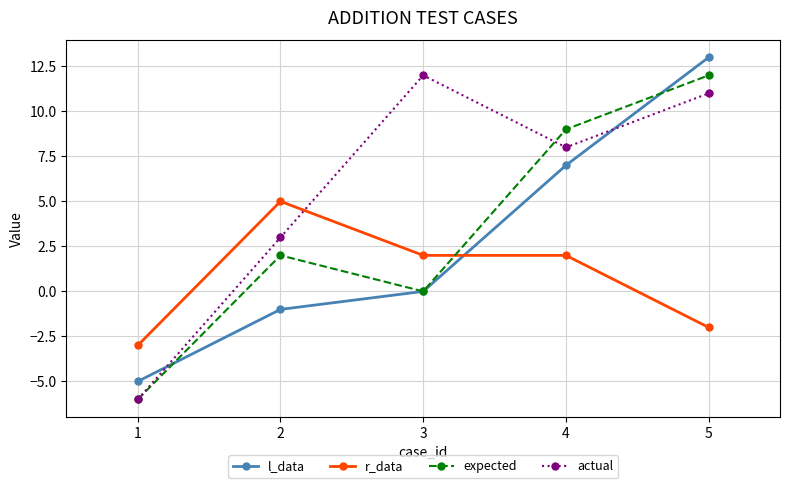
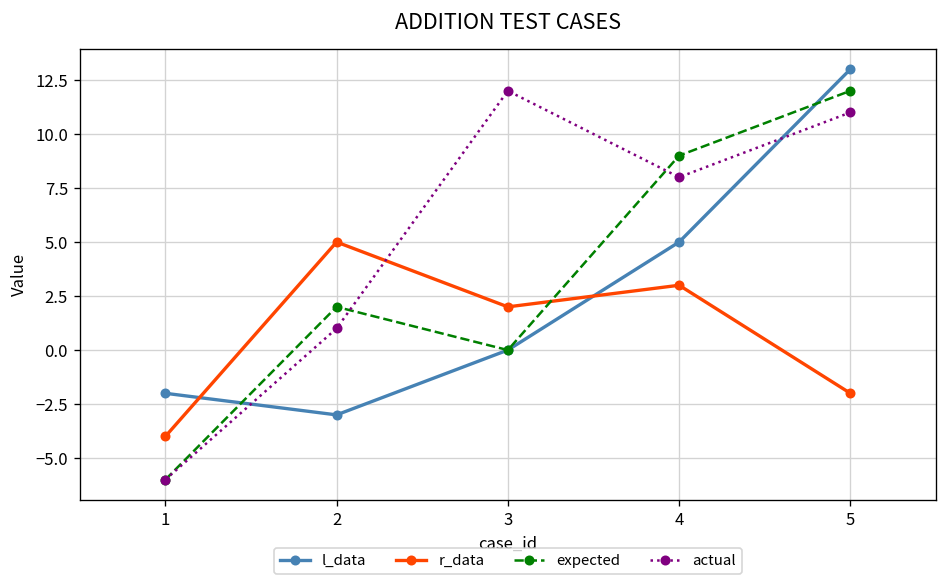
  {
    "l_data": {
-     "1": -5,
-     "2": -1,
-     "4": 7,
+     "1": -2,
+     "2": -3,
+     "4": 5,
      "5": 13
    },
    "r_data": {
-     "1": -3,
+     "1": -4,
      "2": 5,
      "3": 2,
-     "4": 2,
+     "4": 3,
      "5": -2
    },
    "expected": {
      "2": 2,
      "4": 9,
      "5": 12
    },
    "actual": {
-     "2": 3,
+     "2": 1,
      "3": 12,
      "4": 8,
      "5": 11
    }
  }
